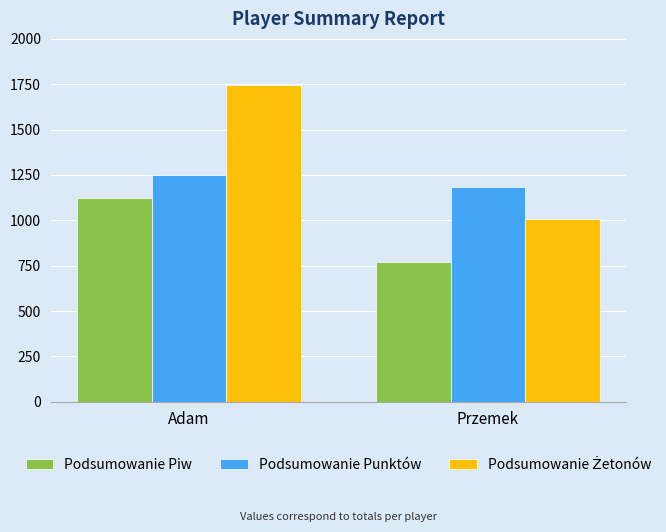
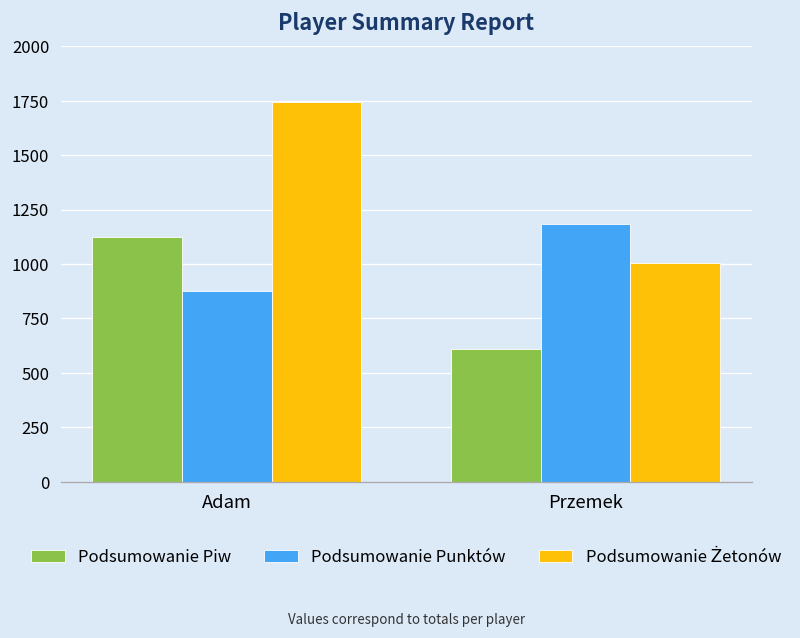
  {
    "Podsumowanie Piw": {
      "Adam": 1120,
-     "Przemek": 770
+     "Przemek": 610
    },
    "Podsumowanie Punktów": {
-     "Adam": 1250,
+     "Adam": 880,
      "Przemek": 1180
    },
    "Podsumowanie Żetonów": {
      "Adam": 1750,
      "Przemek": 1010
    }
  }
